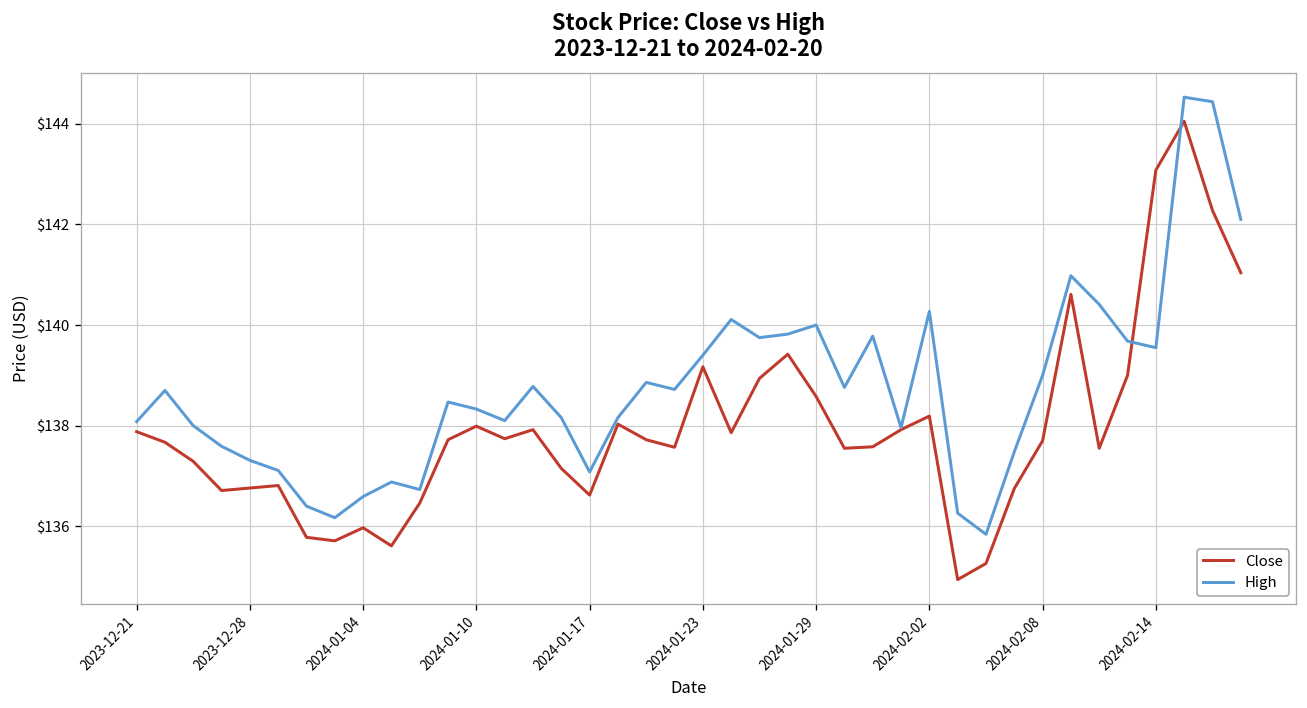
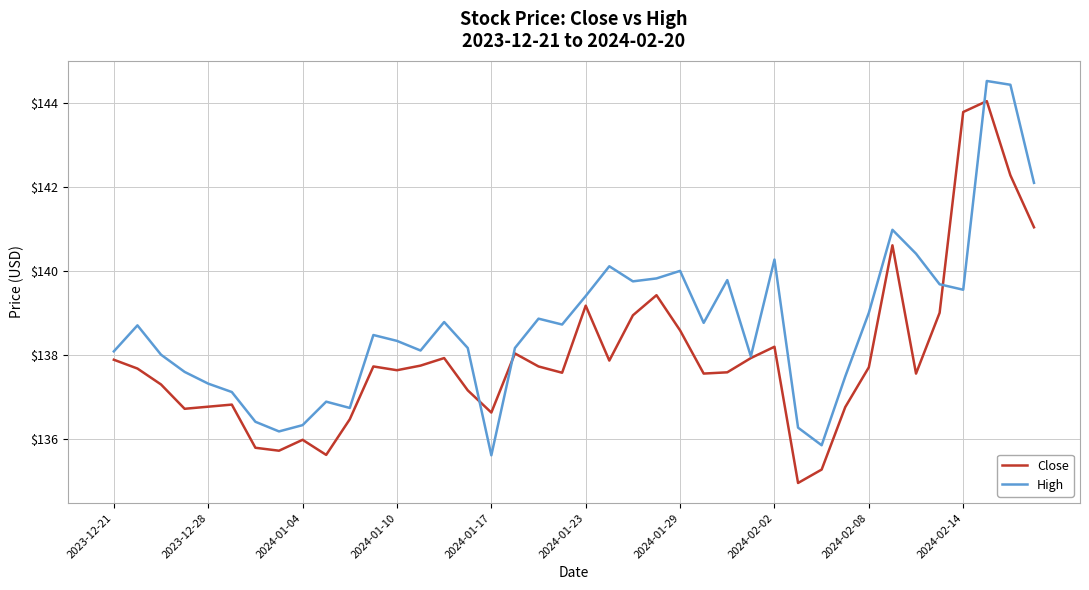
  {
    "Close": {
      "2023-12-21": "$137.9",
      "2023-12-28": "$136.8",
      "2024-01-04": "$136.0",
-     "2024-01-10": "$138.0",
+     "2024-01-10": "$137.6",
      "2024-01-17": "$136.6",
      "2024-01-23": "$139.2",
      "2024-01-29": "$138.6",
      "2024-02-02": "$138.2",
      "2024-02-08": "$137.7",
-     "2024-02-14": "$143.1"
+     "2024-02-14": "$143.8"
    },
    "High": {
      "2023-12-21": "$138.1",
      "2023-12-28": "$137.3",
-     "2024-01-04": "$136.6",
+     "2024-01-04": "$136.3",
      "2024-01-10": "$138.3",
-     "2024-01-17": "$137.1",
+     "2024-01-17": "$135.6",
      "2024-01-23": "$139.4",
      "2024-01-29": "$140.0",
      "2024-02-02": "$140.3",
      "2024-02-08": "$139.0",
      "2024-02-14": "$139.6"
    }
  }
